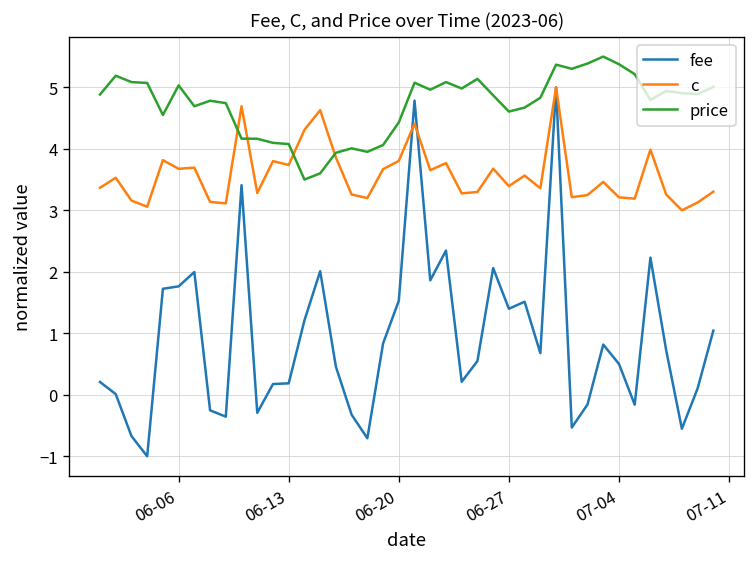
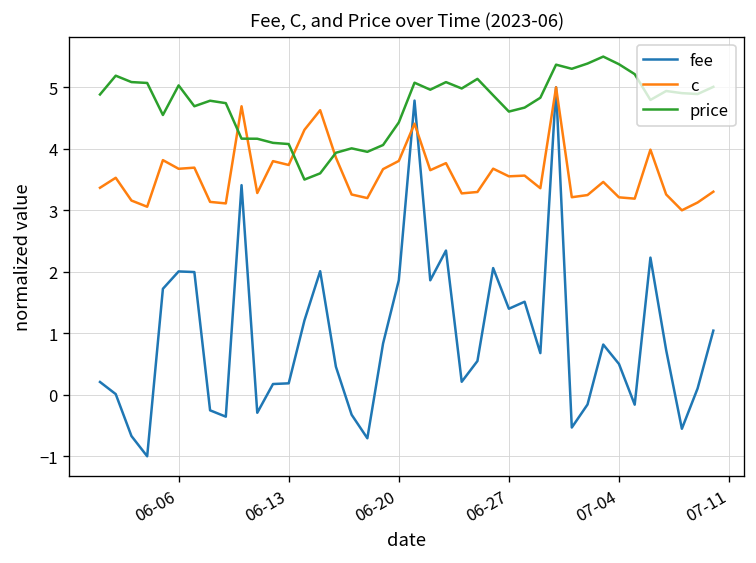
  {
    "fee": {
-     "06-06": 1.8,
+     "06-06": 2.0,
      "06-13": 0.2,
-     "06-20": 1.5,
+     "06-20": 1.9,
      "06-27": 1.4,
      "07-04": 0.5
    },
    "c": {
      "06-06": 3.7,
      "06-13": 3.7,
      "06-20": 3.8,
-     "06-27": 3.4,
+     "06-27": 3.6,
      "07-04": 3.2
    },
    "price": {
      "06-06": 5.0,
      "06-13": 4.1,
      "06-20": 4.4,
      "06-27": 4.6,
      "07-04": 5.4
    }
  }
